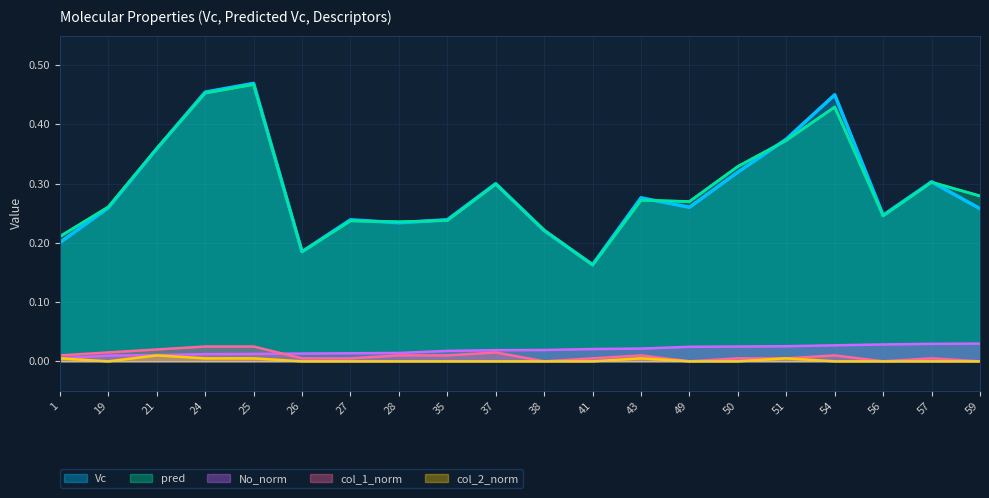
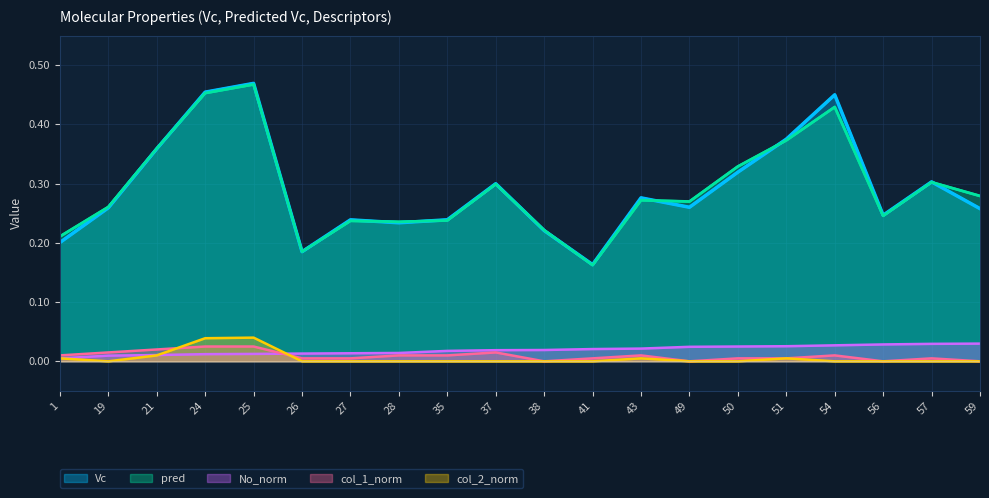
  {
    "col_2_norm": {
      "19": 0.00,
-     "24": 0.01,
-     "25": 0.01,
+     "24": 0.04,
+     "25": 0.04,
      "26": 0.00,
      "27": 0.00,
      "28": 0.00,
      "35": 0.00,
      "37": 0.00,
      "41": 0.00,
      "43": 0.01,
      "50": 0.00,
      "54": 0.00,
      "57": 0.00
    }
  }
